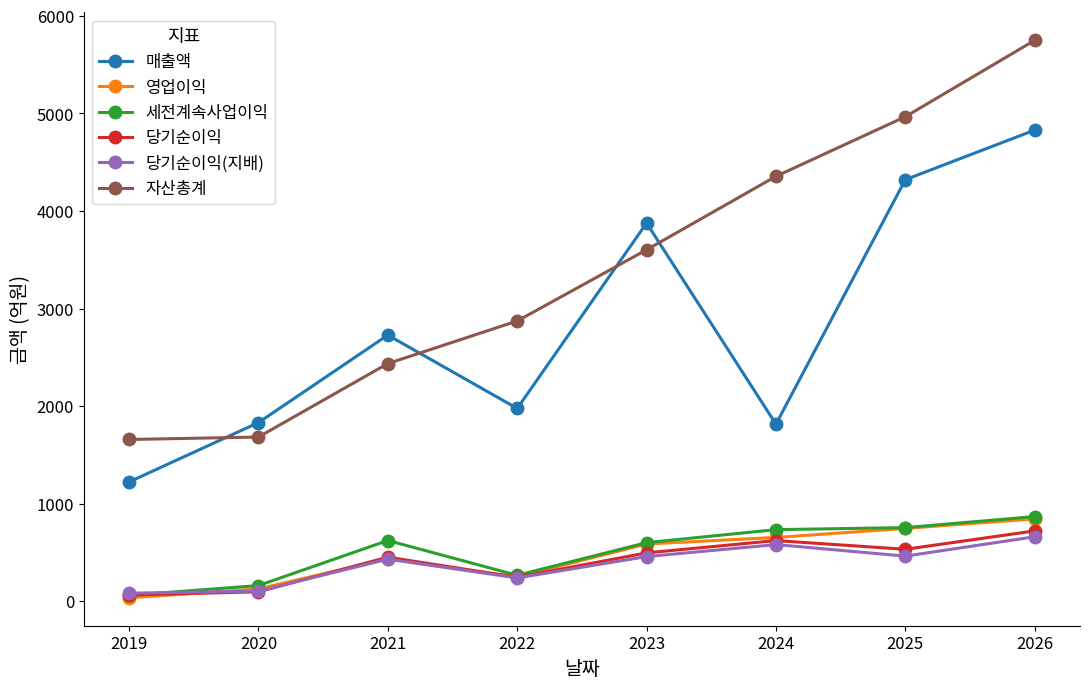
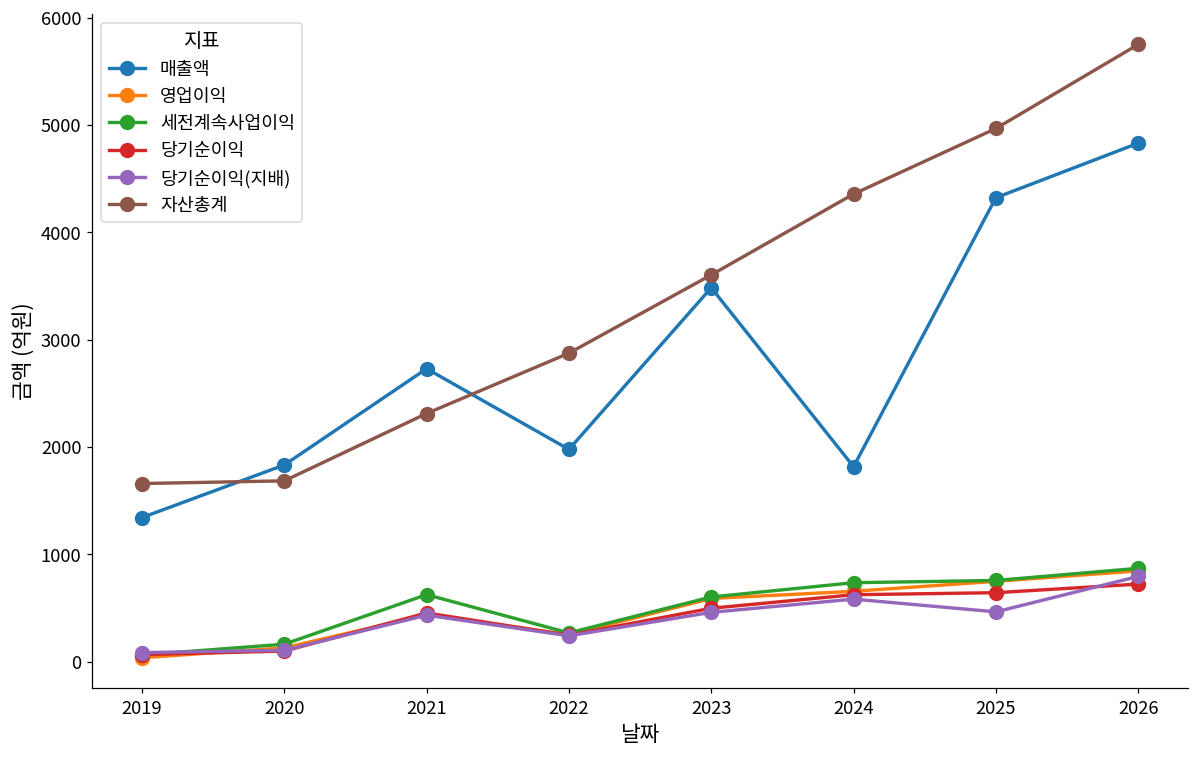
  {
    "매출액": {
-     "2019": 1200,
+     "2019": 1300,
      "2020": 1800,
      "2021": 2700,
      "2022": 2000,
-     "2023": 3900,
+     "2023": 3500,
      "2024": 1800,
      "2025": 4300,
      "2026": 4800
    },
    "영업이익": {
      "2024": 700
    },
    "세전계속사업이익": {
      "2020": 200,
      "2021": 600,
      "2024": 700
    },
    "당기순이익": {
      "2023": 500,
      "2024": 600,
-     "2025": 500,
+     "2025": 600,
      "2026": 700
    },
    "당기순이익(지배)": {
      "2023": 500,
      "2024": 600,
      "2025": 500,
-     "2026": 700
+     "2026": 800
    },
    "자산총계": {
      "2019": 1700,
      "2020": 1700,
-     "2021": 2400,
+     "2021": 2300,
      "2022": 2900,
      "2023": 3600,
      "2024": 4400,
      "2025": 5000,
      "2026": 5800
    }
  }
